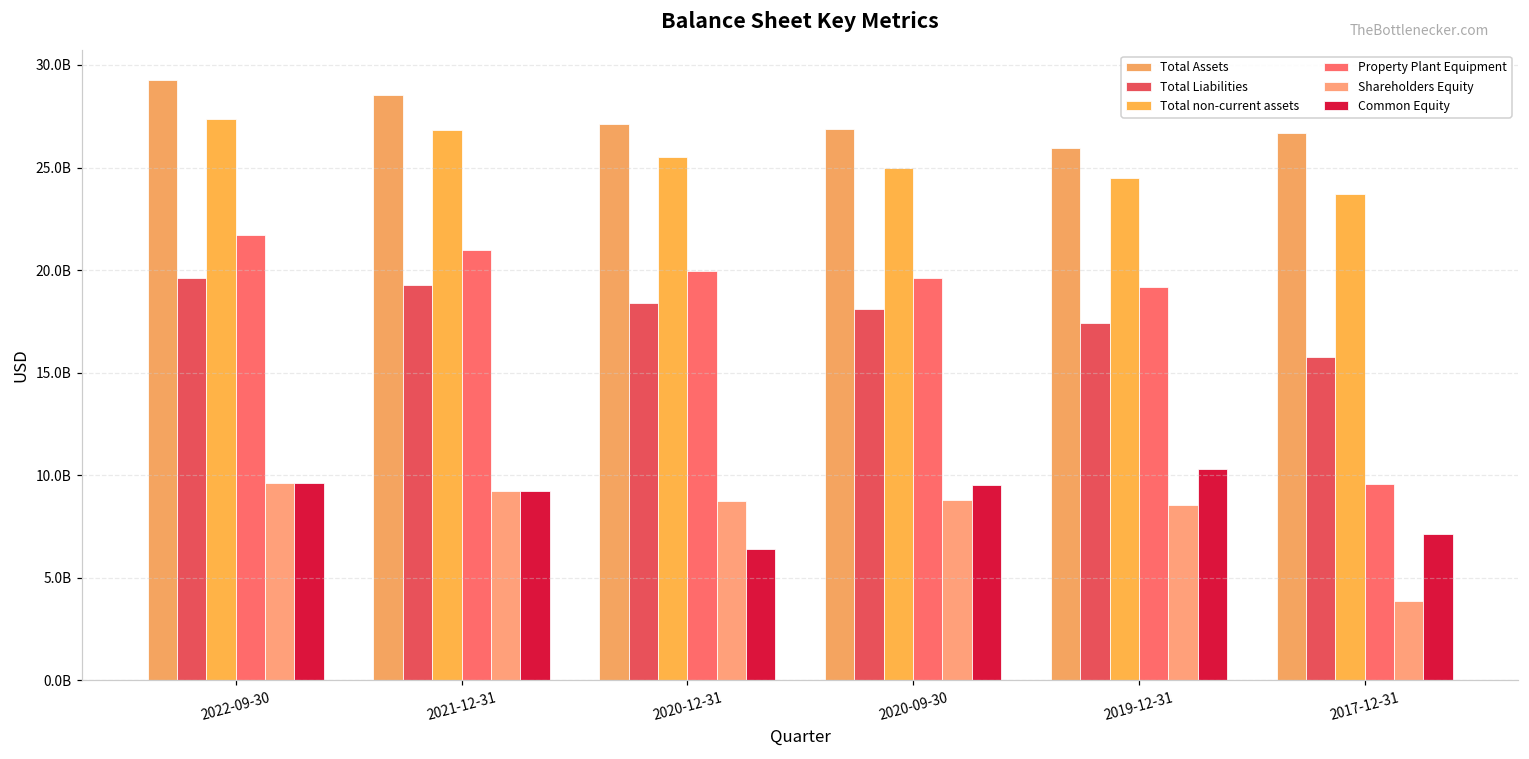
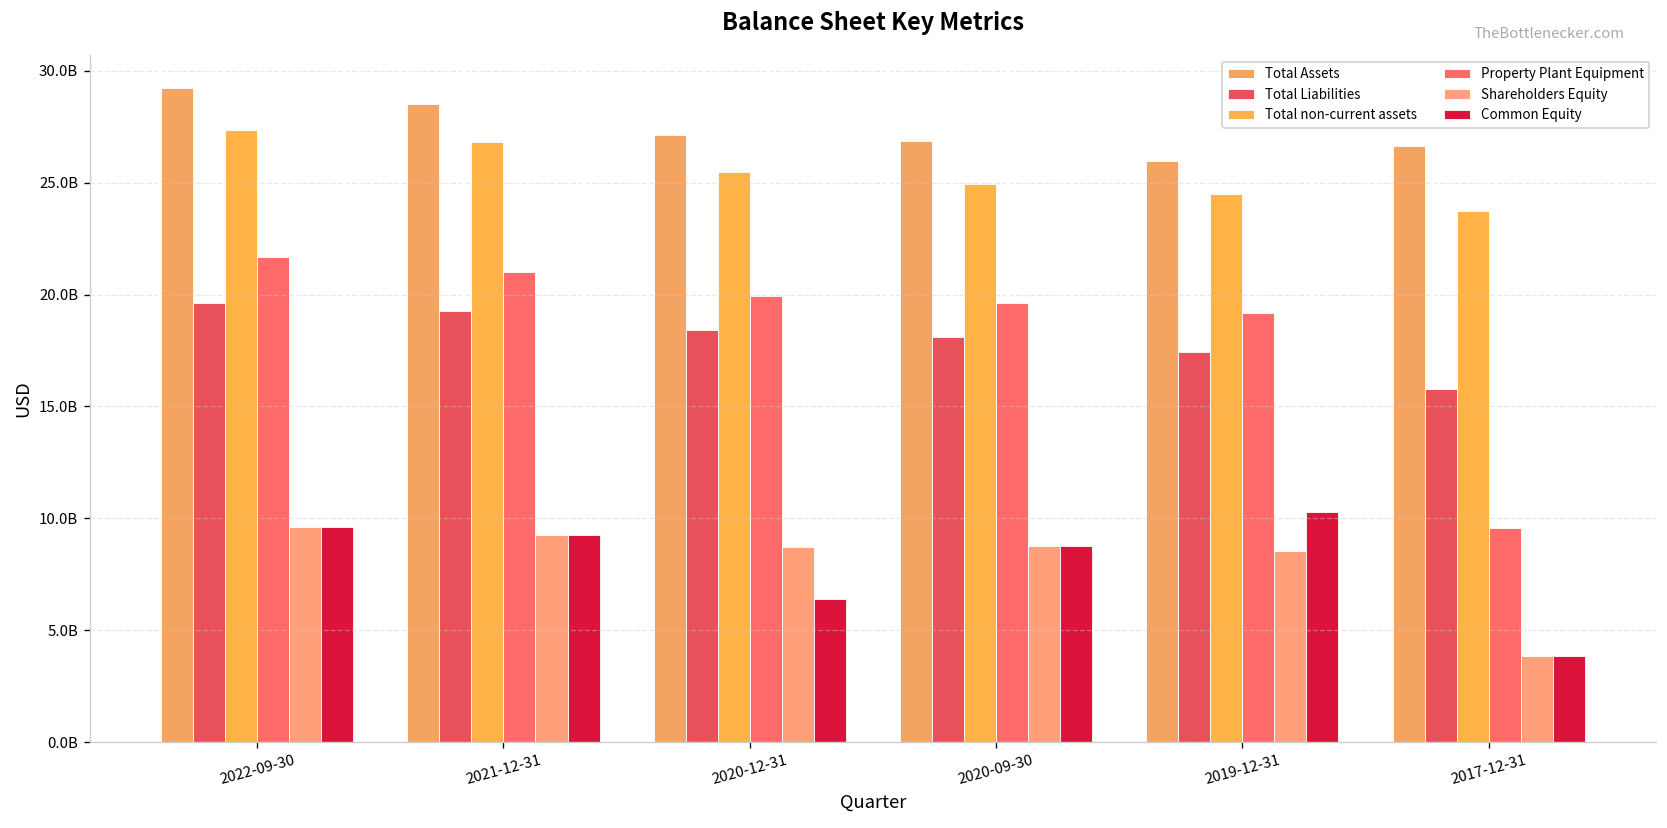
  {
    "Common Equity": {
      "2022-09-30": 9600000000,
      "2021-12-31": 9200000000,
      "2020-12-31": 6400000000,
-     "2020-09-30": 9500000000,
+     "2020-09-30": 8800000000,
      "2019-12-31": 10300000000,
-     "2017-12-31": 7100000000
+     "2017-12-31": 3900000000
    }
  }
